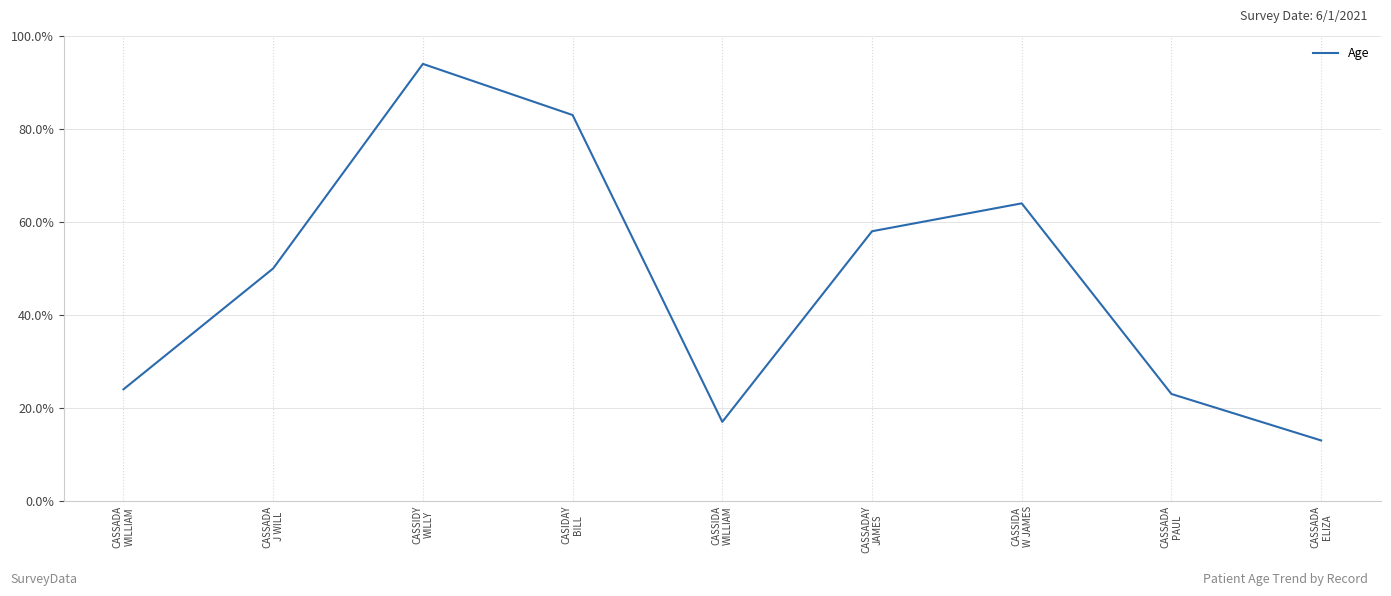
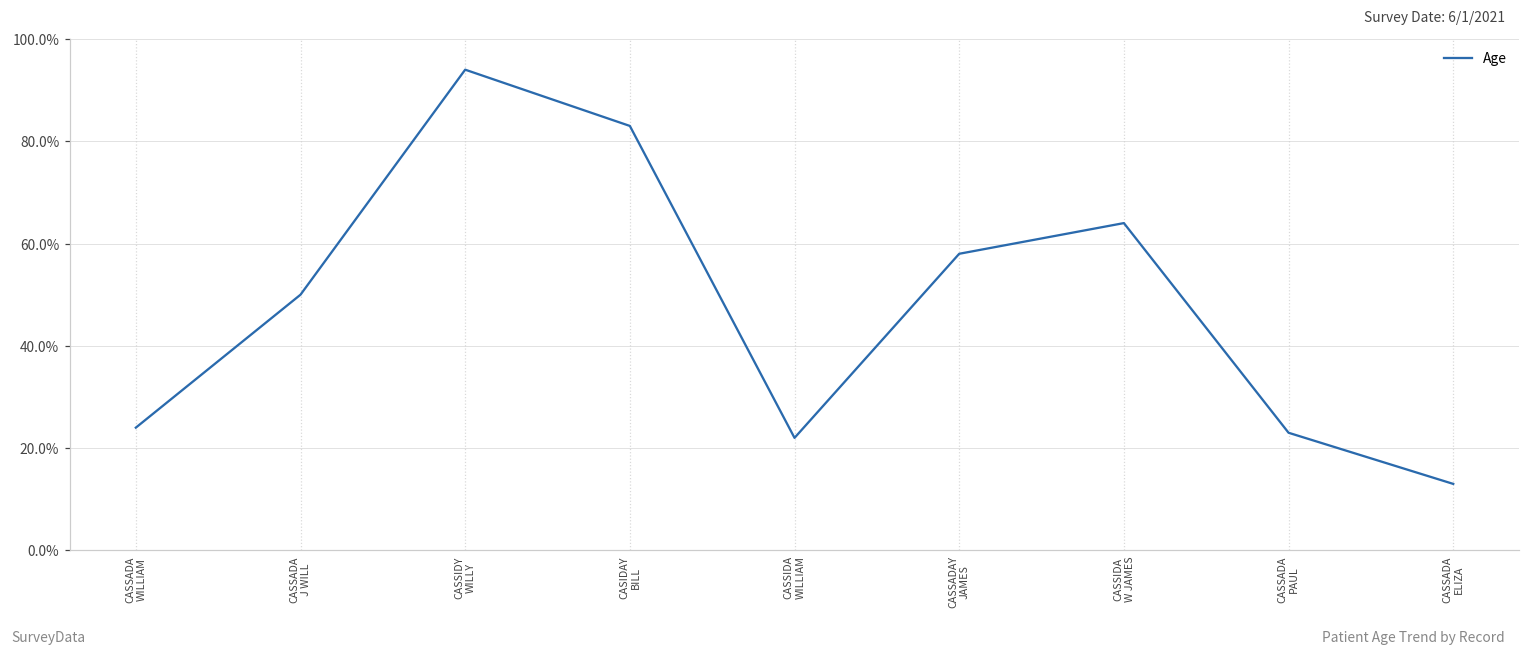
  {
    "CASSADA WILLIAM": "24%",
    "CASSADA J WILL": "50%",
    "CASSIDY WILLY": "94%",
    "CASIDAY BILL": "83%",
-   "CASSIDA WILLIAM": "17%",
+   "CASSIDA WILLIAM": "22%",
    "CASSADAY JAMES": "58%",
    "CASSIDA W JAMES": "64%",
    "CASSADA PAUL": "23%",
    "CASSADA ELIZA": "13%"
  }
